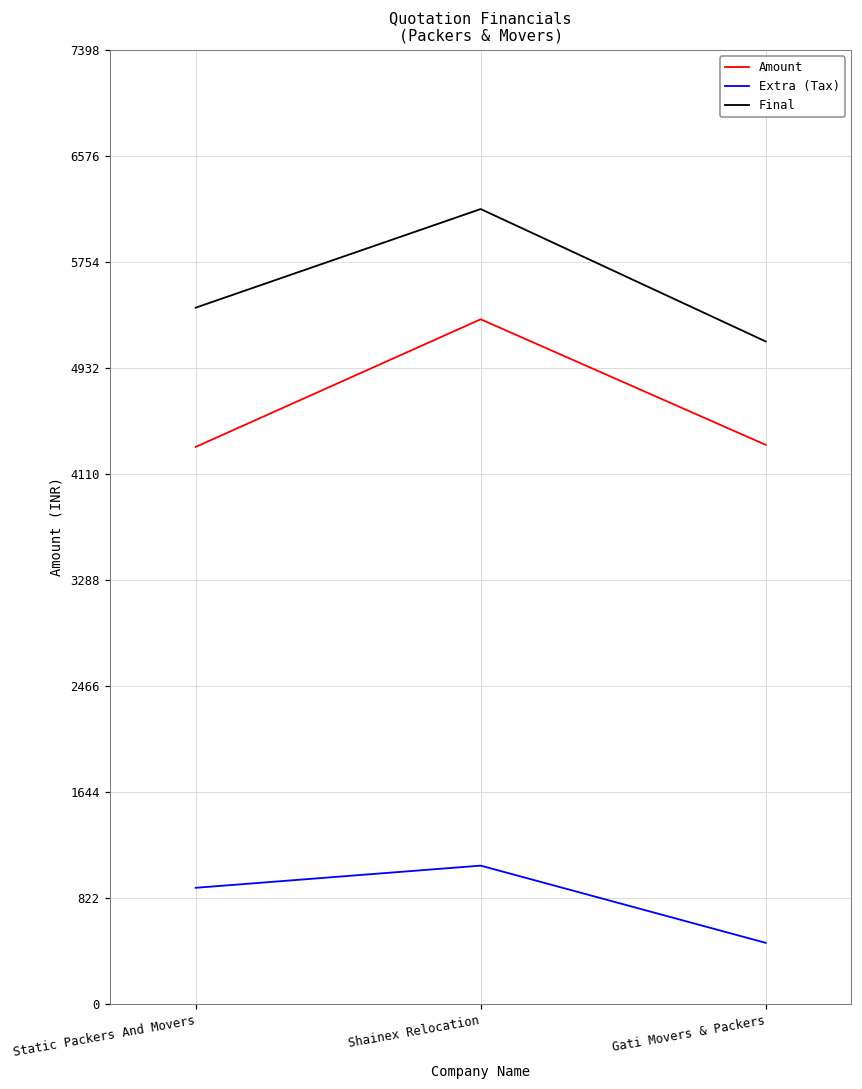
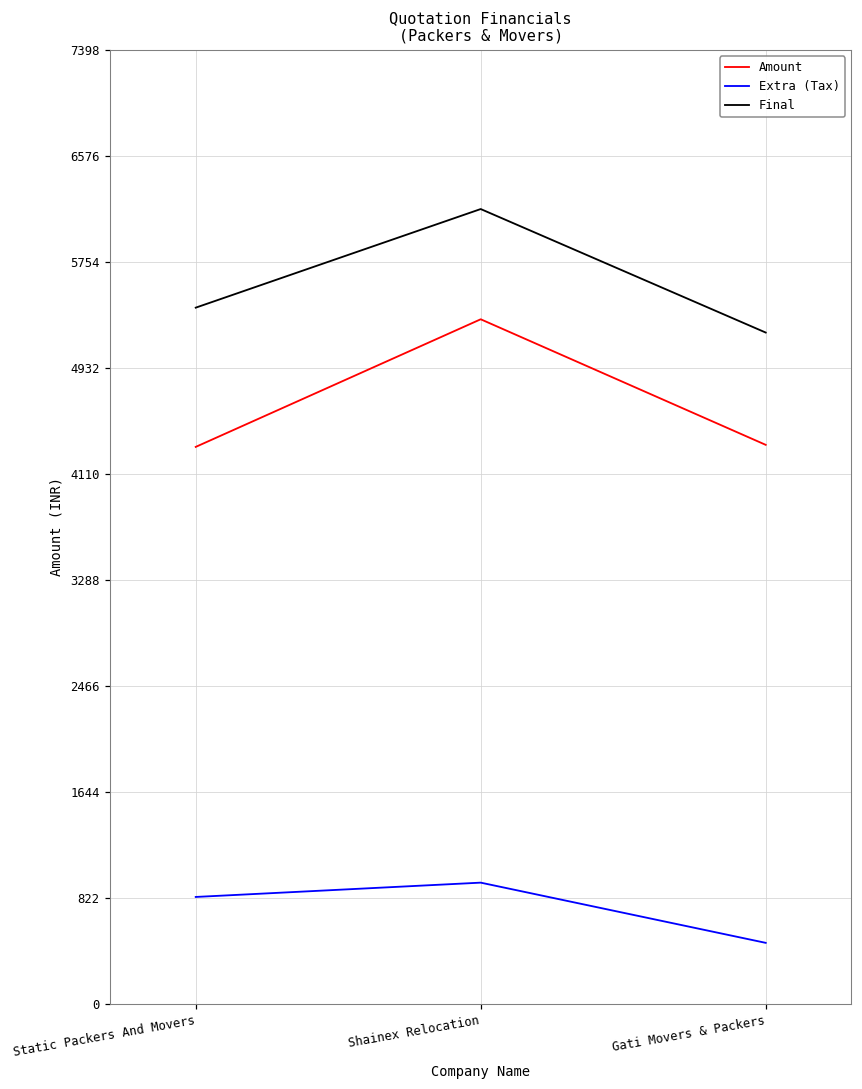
  {
    "Amount": {
      "Static Packers And Movers": 4320,
      "Shainex Relocation": 5310,
      "Gati Movers & Packers": 4340
    },
    "Extra (Tax)": {
-     "Static Packers And Movers": 900,
-     "Shainex Relocation": 1070,
+     "Static Packers And Movers": 830,
+     "Shainex Relocation": 940,
      "Gati Movers & Packers": 470
    },
    "Final": {
      "Static Packers And Movers": 5400,
      "Shainex Relocation": 6170,
-     "Gati Movers & Packers": 5140
+     "Gati Movers & Packers": 5210
    }
  }
